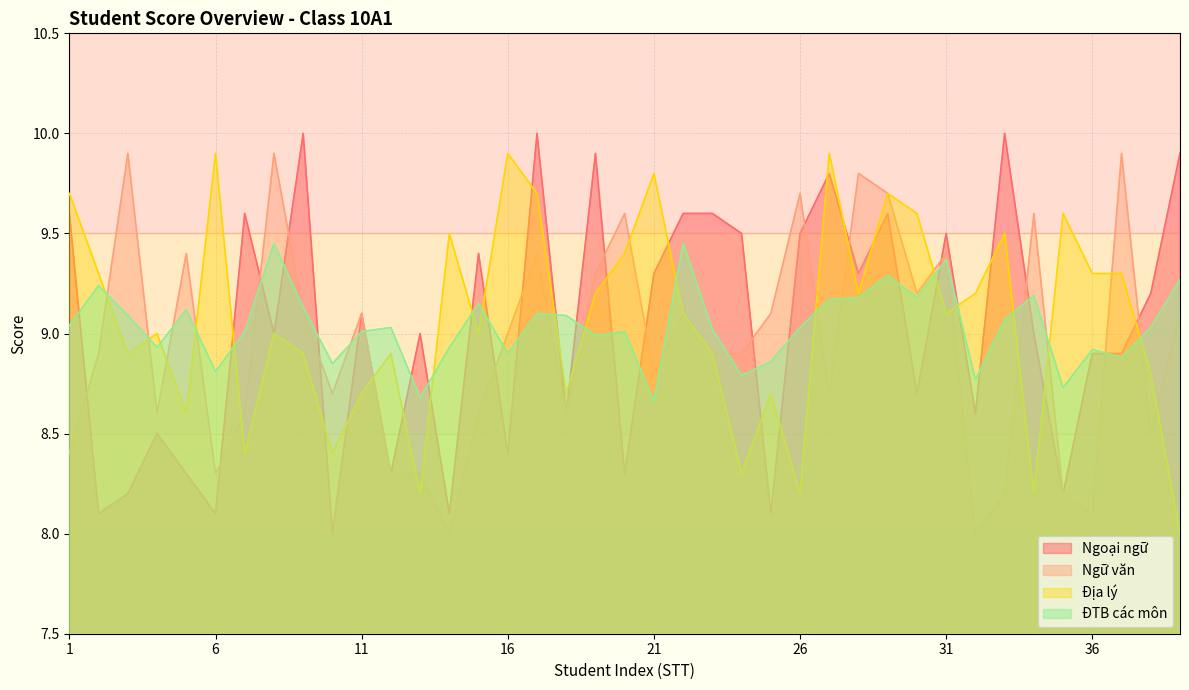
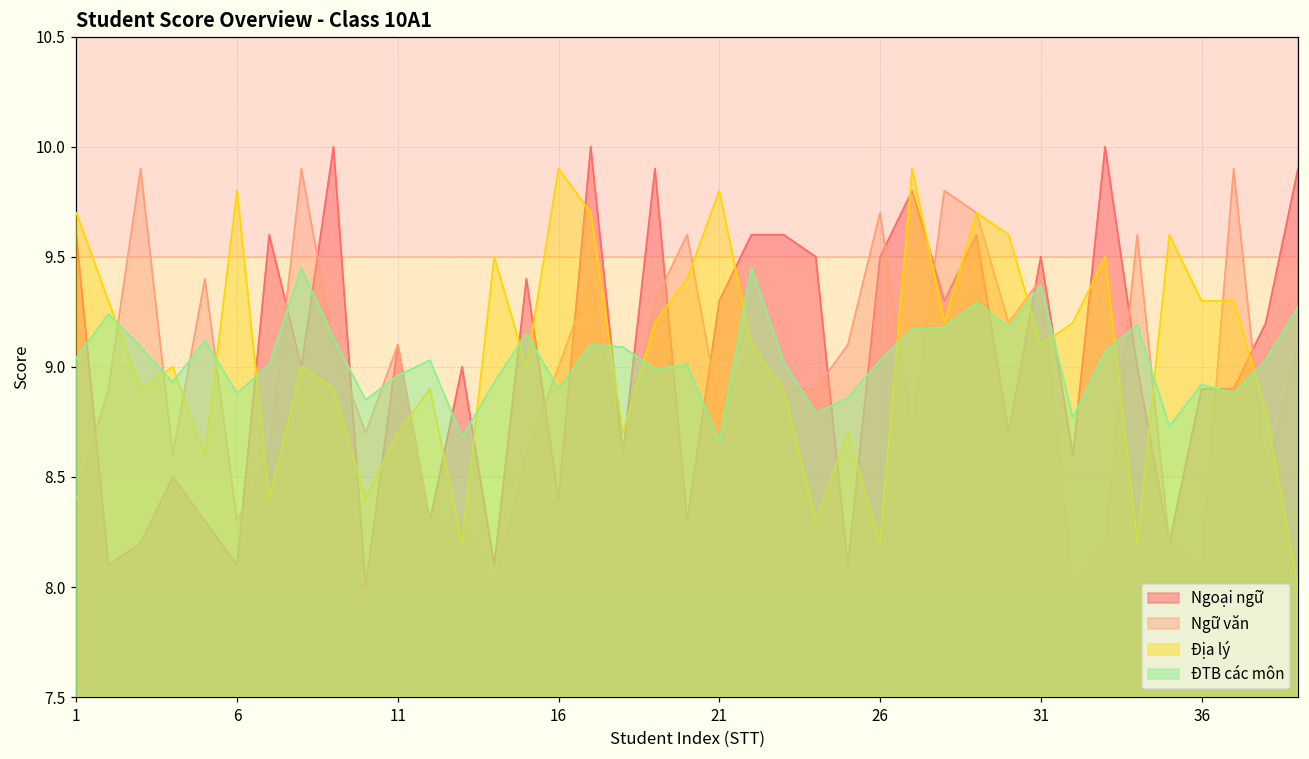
  {
    "Địa lý": {
      "1": 9.7,
-     "6": 9.9,
+     "6": 9.8,
      "11": 8.7,
      "16": 9.9,
      "21": 9.8,
      "26": 8.2,
      "31": 9.1,
      "36": 9.3
    },
    "ĐTB các môn": {
      "1": 9.04,
-     "6": 8.81,
-     "11": 9.01,
+     "6": 8.88,
+     "11": 8.96,
      "16": 8.90,
      "21": 8.66,
      "26": 9.03,
      "31": 9.37,
      "36": 8.92
    }
  }
